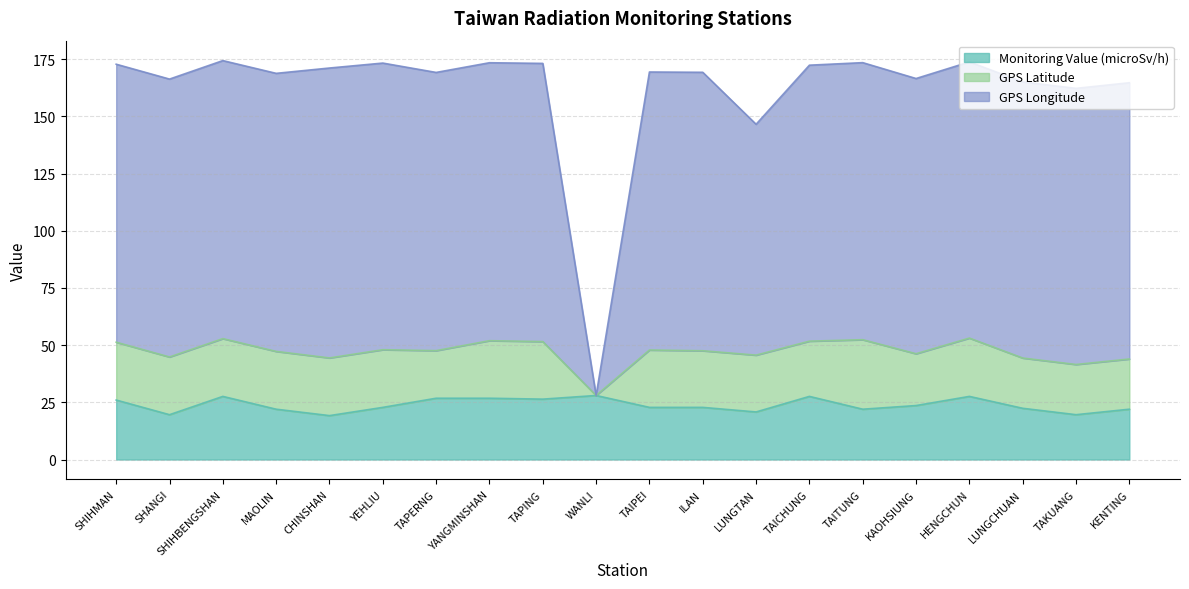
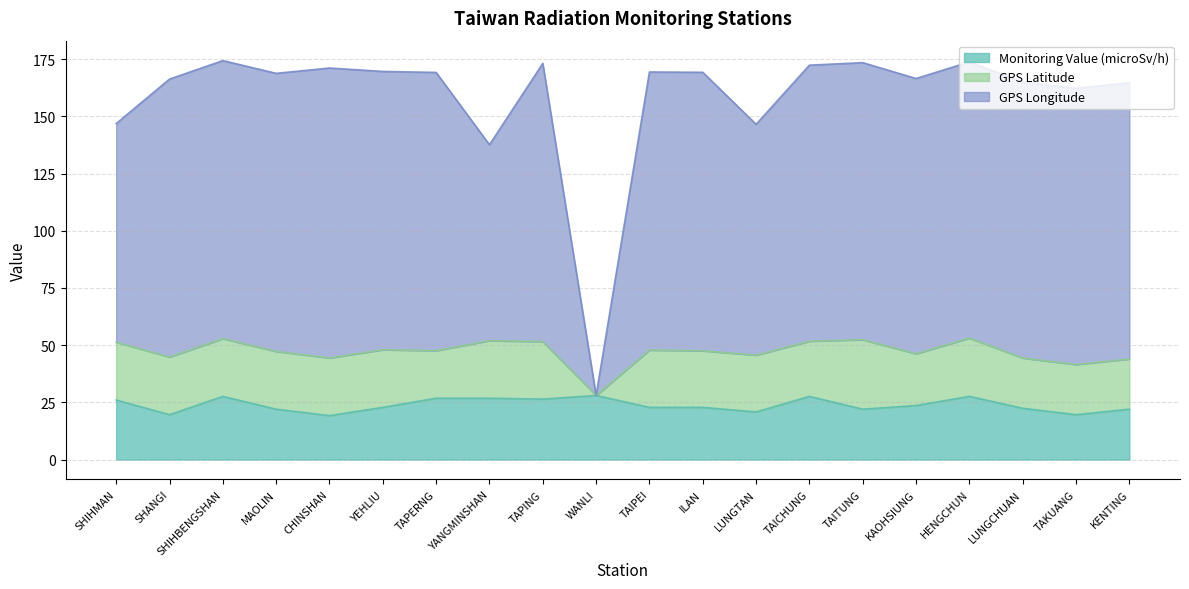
  {
    "Monitoring Value (microSv/h)": {
      "SHIHMAN": 26,
      "SHANGI": 20,
      "SHIHBENGSHAN": 28,
      "MAOLIN": 22,
      "CHINSHAN": 19,
      "YEHLIU": 23,
      "TAPERNG": 27,
      "YANGMINSHAN": 27,
      "TAPING": 26,
      "TAIPEI": 23,
      "ILAN": 23,
      "LUNGTAN": 21,
      "TAICHUNG": 28,
      "TAITUNG": 22,
      "KAOHSIUNG": 24,
      "HENGCHUN": 28,
      "LUNGCHUAN": 22,
      "TAKUANG": 20,
      "KENTING": 22
    },
    "GPS Latitude": {
      "SHIHMAN": 25,
      "SHANGI": 25,
      "SHIHBENGSHAN": 25,
      "MAOLIN": 25,
      "CHINSHAN": 25,
      "YEHLIU": 25,
      "TAPERNG": 21,
      "YANGMINSHAN": 25,
      "TAPING": 25,
      "TAIPEI": 25,
      "ILAN": 25,
      "LUNGTAN": 25,
      "TAICHUNG": 24,
      "TAITUNG": 30,
      "KAOHSIUNG": 23,
      "HENGCHUN": 26,
      "LUNGCHUAN": 22,
      "TAKUANG": 22,
      "KENTING": 22
    },
    "GPS Longitude": {
-     "SHIHMAN": 122,
+     "SHIHMAN": 96,
      "SHANGI": 122,
      "SHIHBENGSHAN": 122,
      "MAOLIN": 122,
      "CHINSHAN": 127,
-     "YEHLIU": 125,
+     "YEHLIU": 122,
      "TAPERNG": 122,
-     "YANGMINSHAN": 122,
+     "YANGMINSHAN": 86,
      "TAPING": 122,
      "TAIPEI": 122,
      "ILAN": 122,
      "LUNGTAN": 101,
      "TAICHUNG": 121,
      "TAITUNG": 121,
      "KAOHSIUNG": 120
    }
  }
